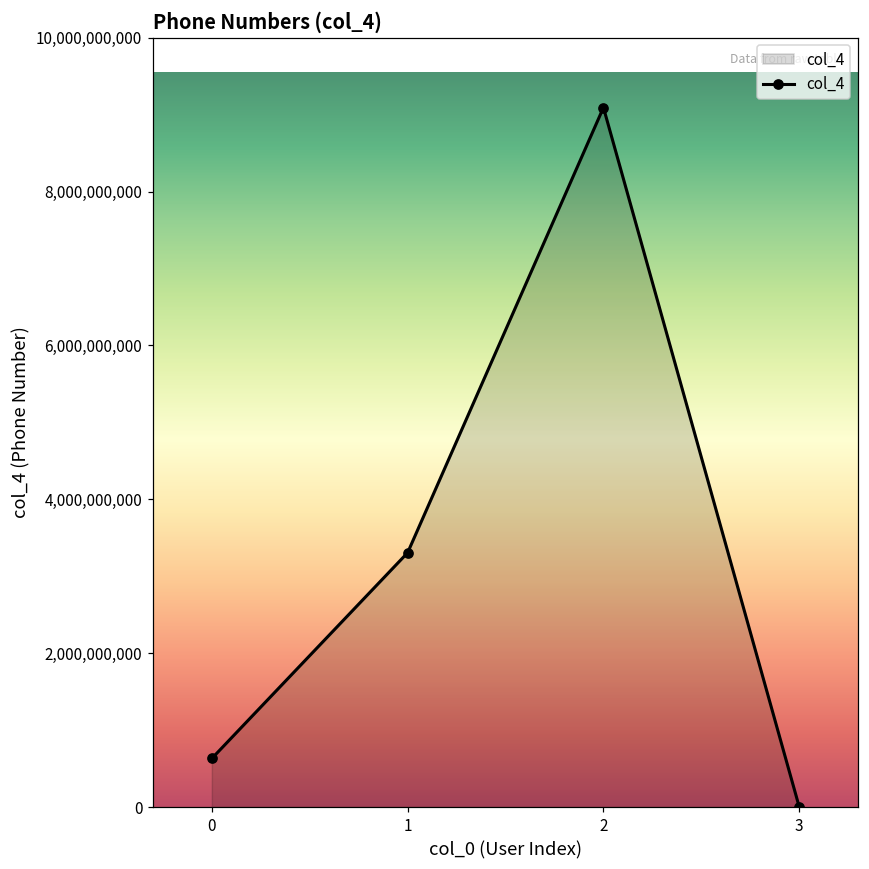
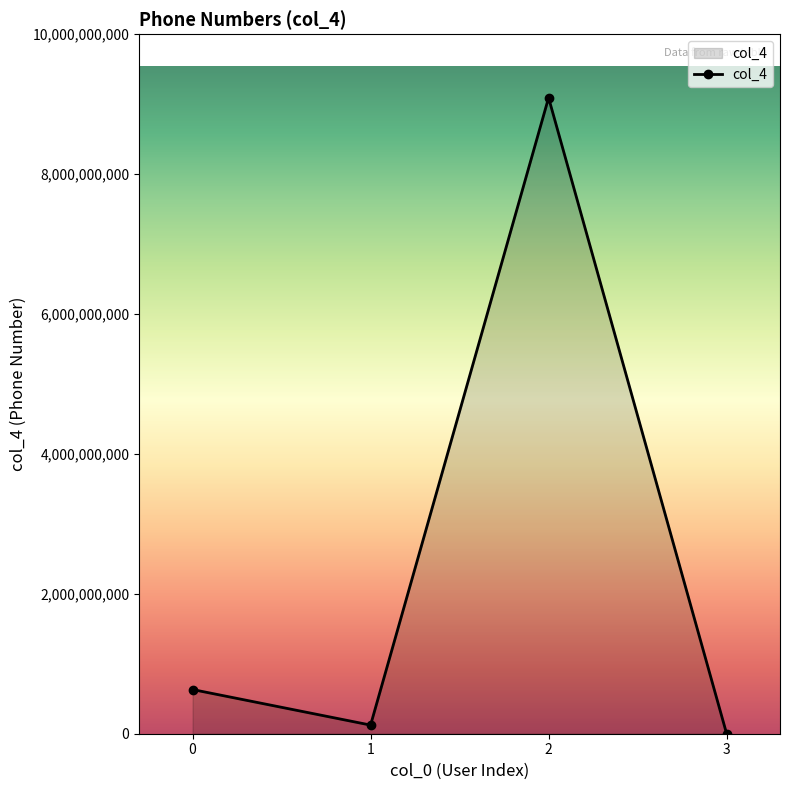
  {
    "0": "600,000,000",
-   "1": "3,300,000,000",
+   "1": "100,000,000",
    "2": "9,100,000,000",
    "3": "0"
  }
